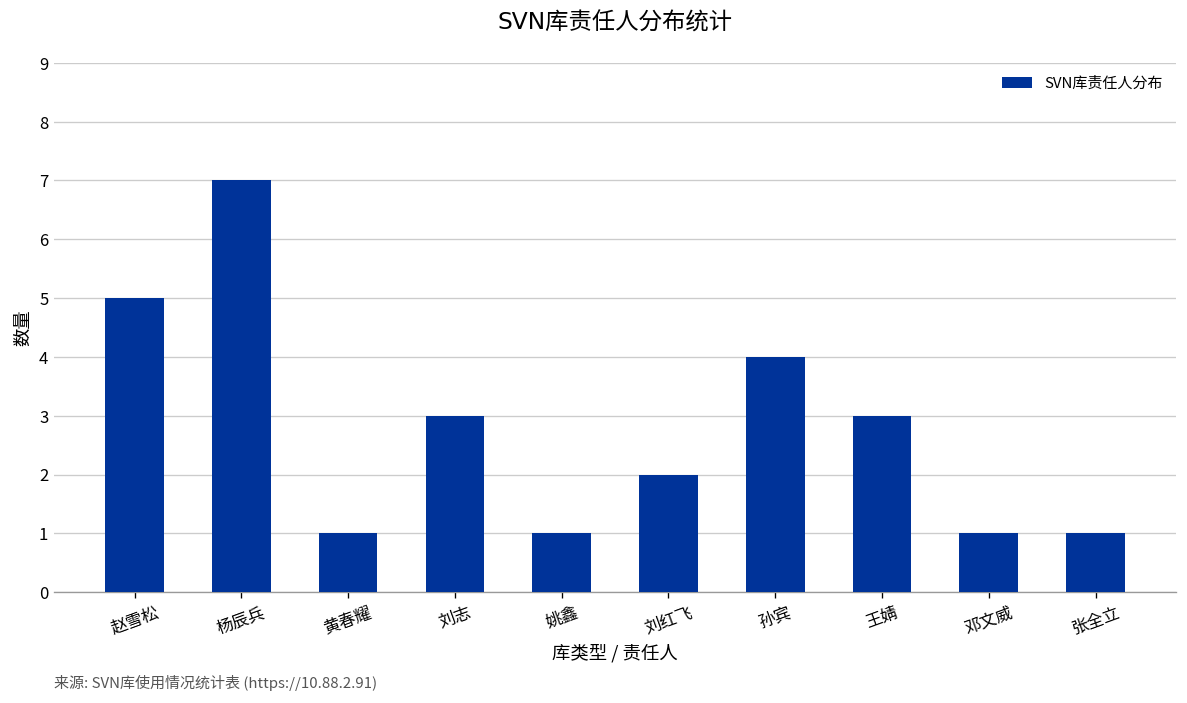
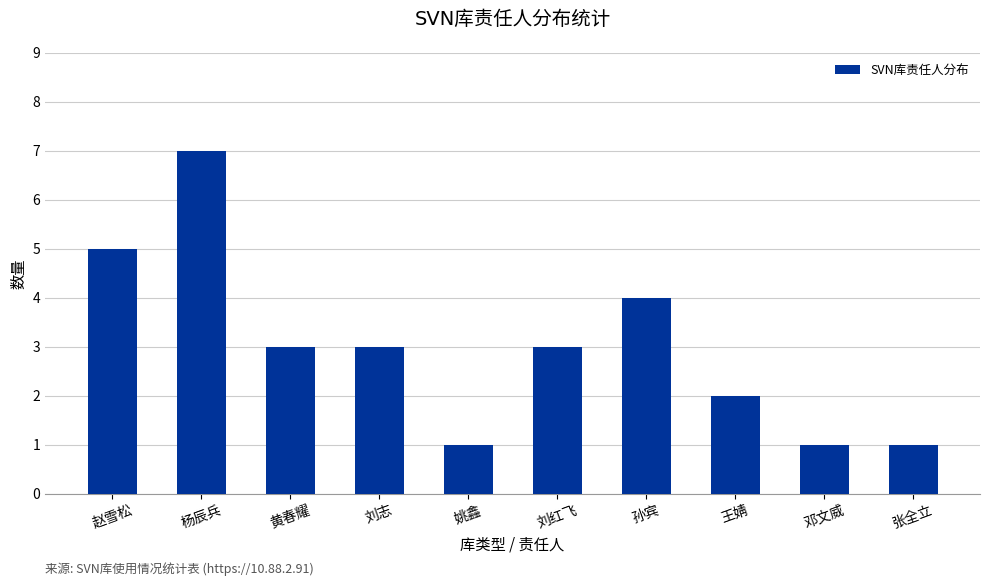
  {
    "赵雪松": 5,
    "杨辰兵": 7,
-   "黄春耀": 1,
+   "黄春耀": 3,
    "刘志": 3,
    "姚鑫": 1,
-   "刘红飞": 2,
+   "刘红飞": 3,
    "孙宾": 4,
-   "王婧": 3,
+   "王婧": 2,
    "邓文威": 1,
    "张全立": 1
  }
